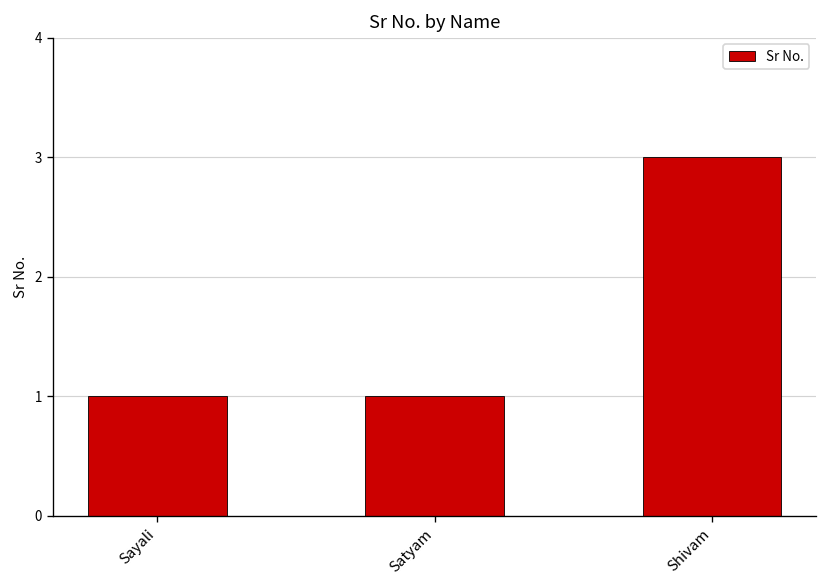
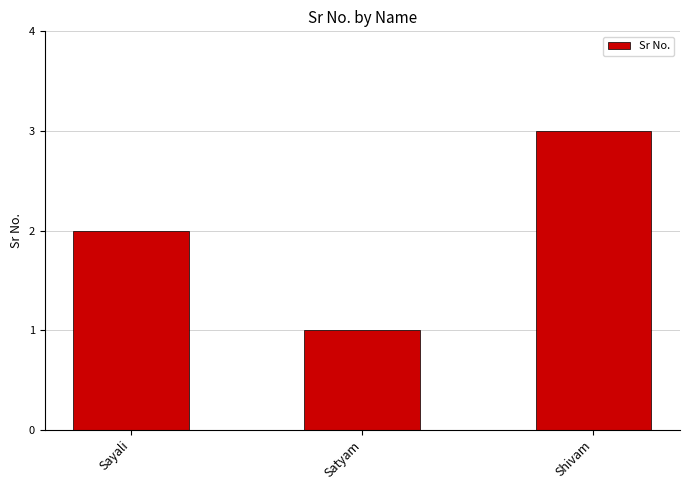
  {
-   "Sayali": 1,
+   "Sayali": 2,
    "Satyam": 1,
    "Shivam": 3
  }
